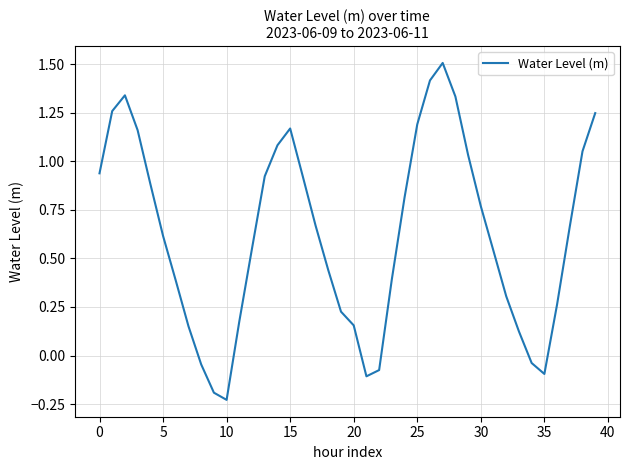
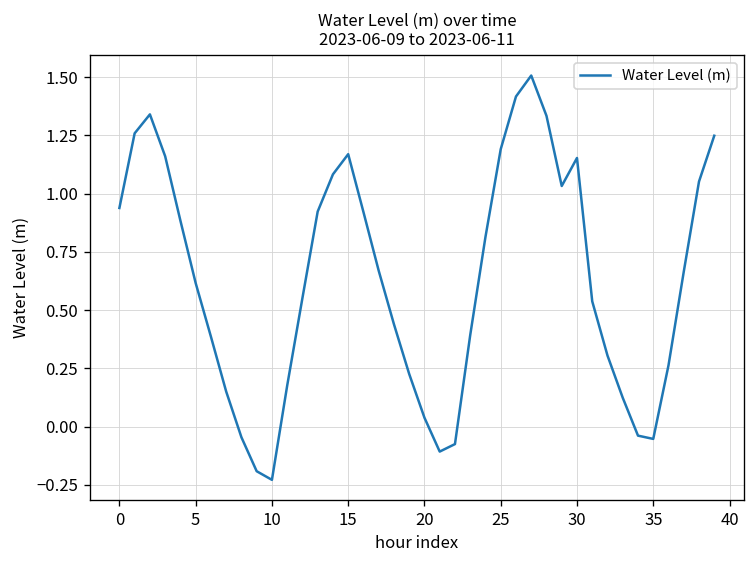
  {
    "0": 0.94,
    "5": 0.62,
    "10": -0.23,
    "15": 1.17,
-   "20": 0.16,
+   "20": 0.04,
    "25": 1.19,
-   "30": 0.77,
-   "35": -0.09
+   "30": 1.15,
+   "35": -0.05
  }
